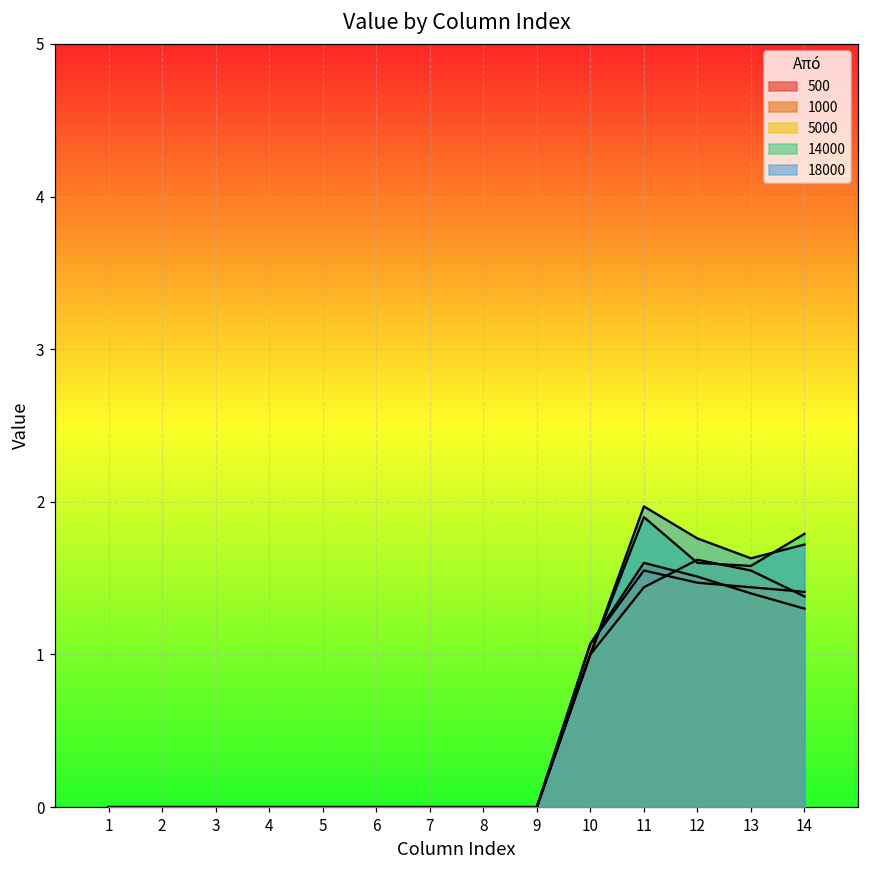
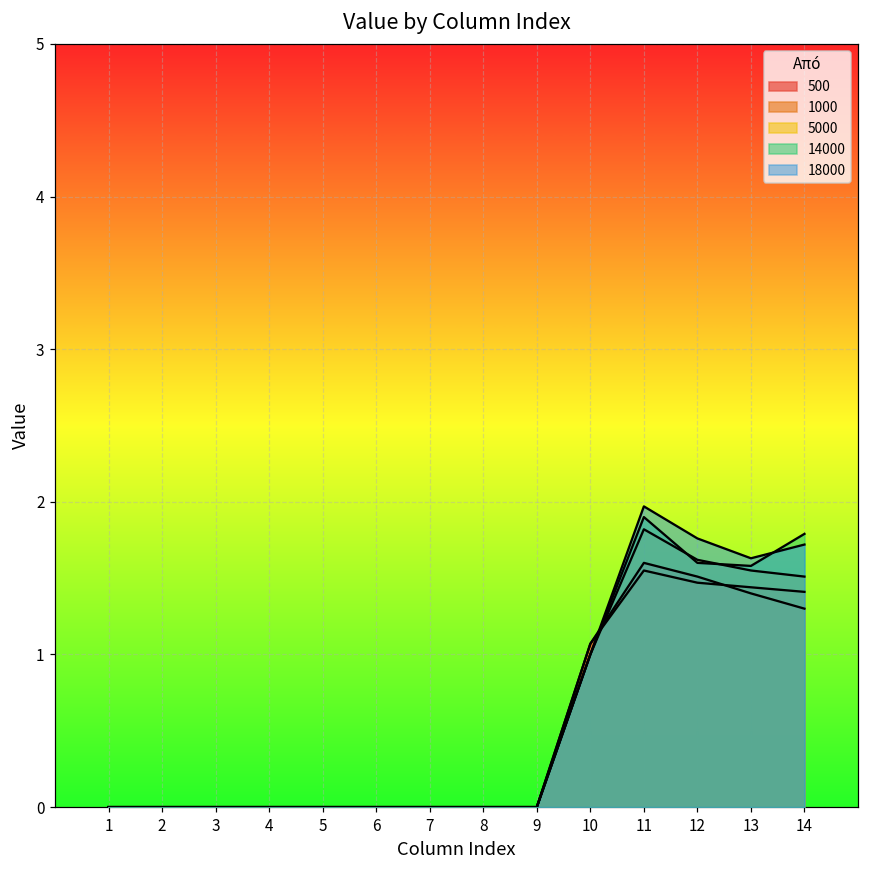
  {
    "5000": {
-     "11": 1.44,
+     "11": 1.82,
      "12": 1.62,
      "13": 1.55,
-     "14": 1.38
+     "14": 1.51
    },
    "14000": {
      "11": 1.90,
      "12": 1.60,
      "13": 1.58,
      "14": 1.79
    },
    "18000": {
      "11": 1.97,
      "12": 1.76,
      "13": 1.63,
      "14": 1.72
    }
  }
